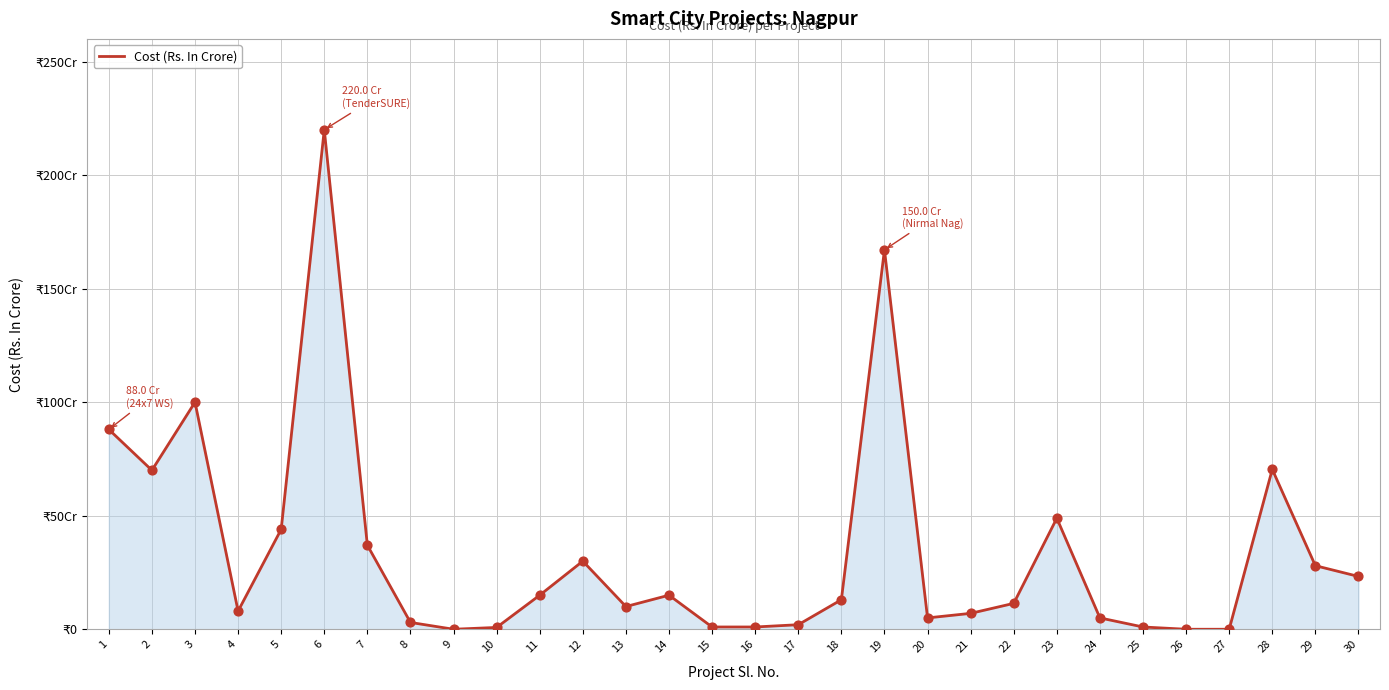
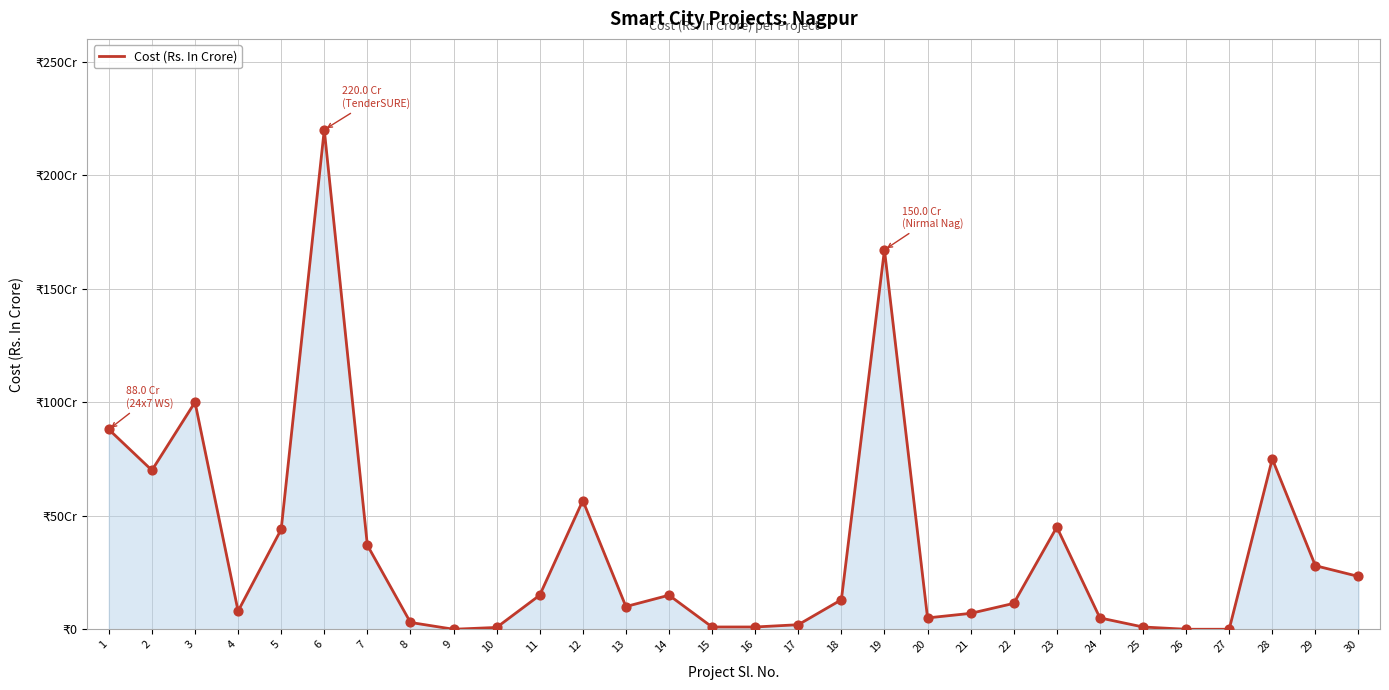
  {
    "2": "₹70Cr",
    "3": "₹100Cr",
    "4": "₹8Cr",
    "5": "₹44Cr",
    "7": "₹37Cr",
    "8": "₹3Cr",
    "9": "₹0Cr",
    "10": "₹1Cr",
    "11": "₹15Cr",
-   "12": "₹30Cr",
+   "12": "₹57Cr",
    "13": "₹10Cr",
    "14": "₹15Cr",
    "15": "₹1Cr",
    "16": "₹1Cr",
    "17": "₹2Cr",
    "18": "₹13Cr",
    "20": "₹5Cr",
    "21": "₹7Cr",
    "22": "₹11Cr",
-   "23": "₹49Cr",
+   "23": "₹45Cr",
    "24": "₹5Cr",
    "25": "₹1Cr",
    "26": "₹0Cr",
    "27": "₹0Cr",
-   "28": "₹70Cr",
+   "28": "₹75Cr",
    "29": "₹28Cr",
    "30": "₹23Cr"
  }
